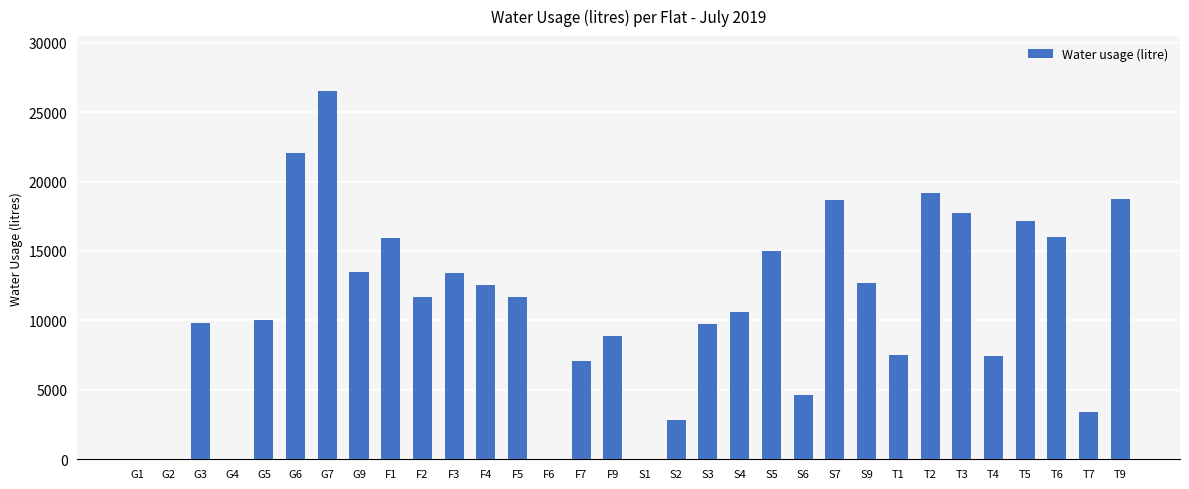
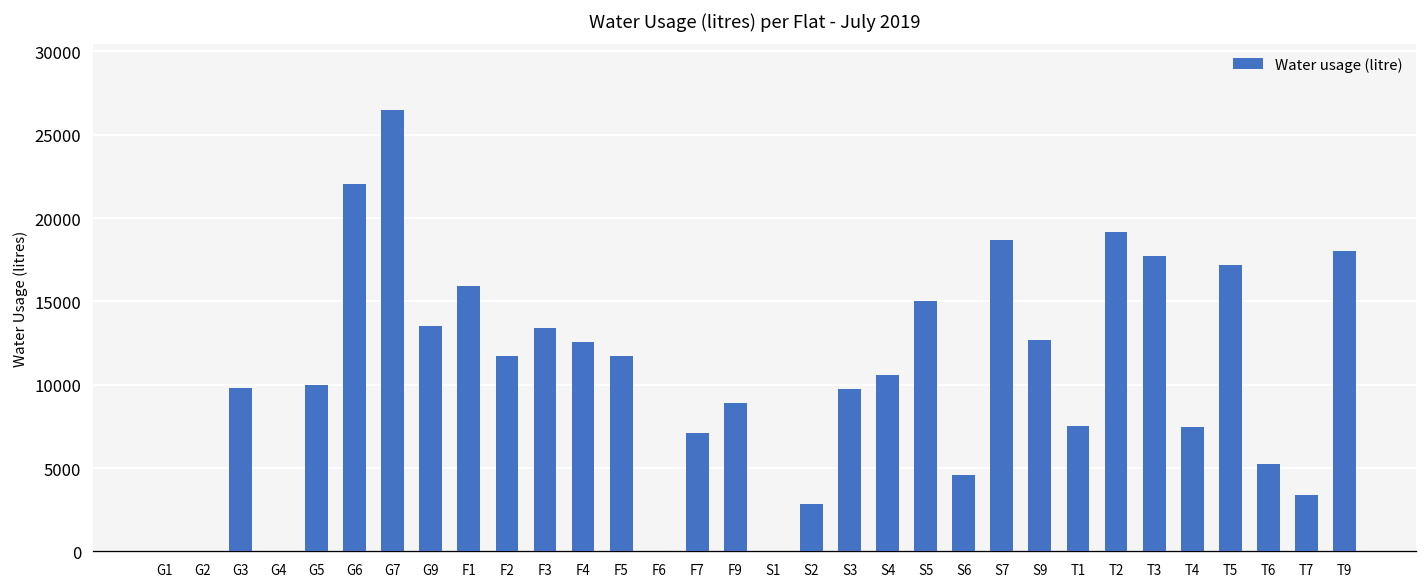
  {
    "G1": 0,
    "G2": 0,
    "G3": 9800,
    "G4": 0,
    "G5": 10000,
    "G6": 22100,
    "G7": 26500,
    "G9": 13500,
    "F1": 15900,
    "F2": 11700,
    "F3": 13400,
    "F4": 12600,
    "F5": 11700,
    "F6": 0,
    "F7": 7100,
    "F9": 8900,
    "S1": 0,
    "S2": 2800,
    "S3": 9800,
    "S4": 10600,
    "S5": 15000,
    "S6": 4600,
    "S7": 18700,
    "S9": 12700,
    "T1": 7500,
    "T2": 19100,
    "T3": 17700,
    "T4": 7500,
    "T5": 17200,
-   "T6": 16000,
+   "T6": 5200,
    "T7": 3400,
-   "T9": 18800
+   "T9": 18000
  }
